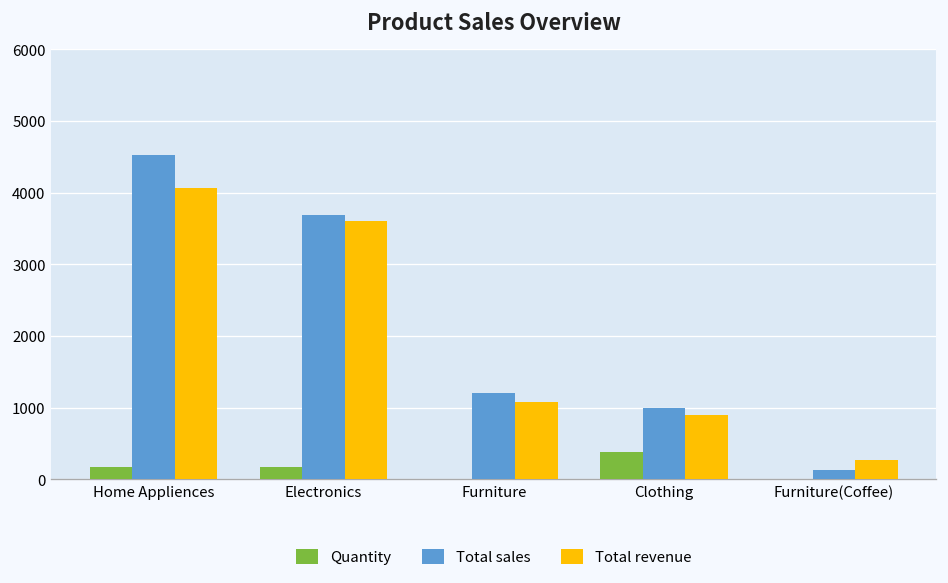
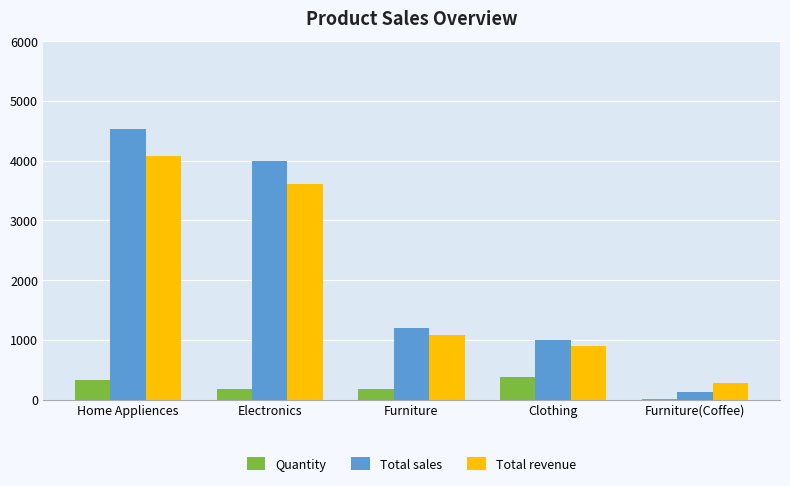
  {
    "Quantity": {
-     "Home Appliences": 200,
+     "Home Appliences": 300,
      "Electronics": 200,
-     "Furniture": 0,
+     "Furniture": 200,
      "Clothing": 400
    },
    "Total sales": {
      "Home Appliences": 4500,
-     "Electronics": 3700,
+     "Electronics": 4000,
      "Furniture": 1200,
      "Clothing": 1000,
      "Furniture(Coffee)": 100
    },
    "Total revenue": {
      "Home Appliences": 4100,
      "Electronics": 3600,
      "Furniture": 1100,
      "Clothing": 900,
      "Furniture(Coffee)": 300
    }
  }
